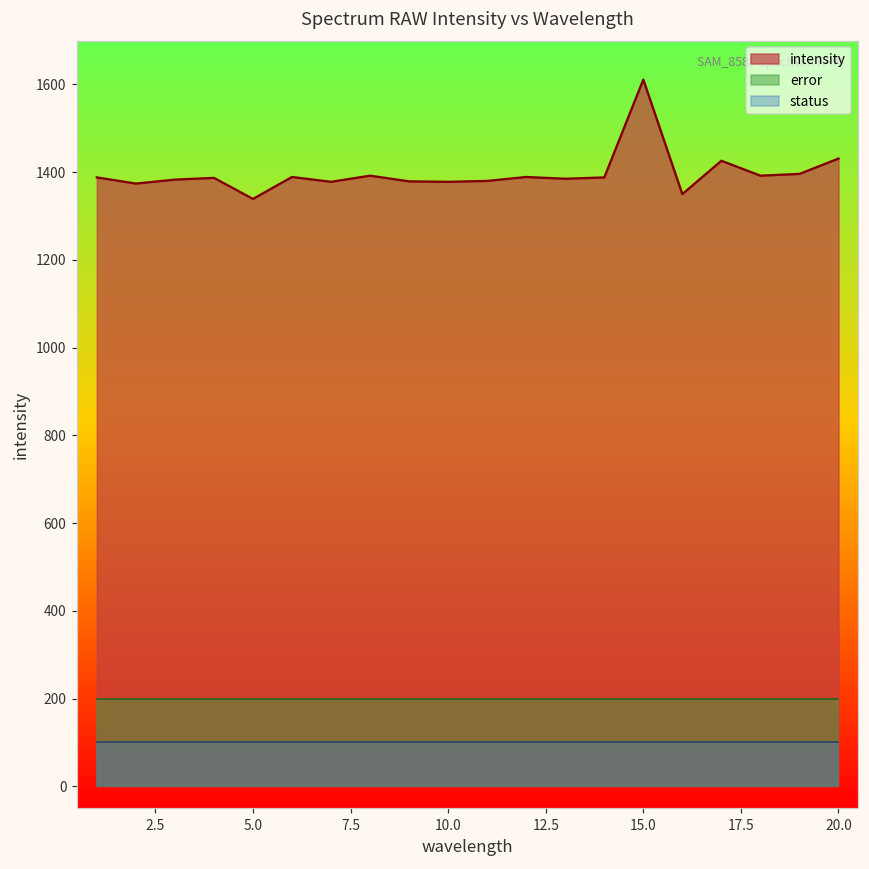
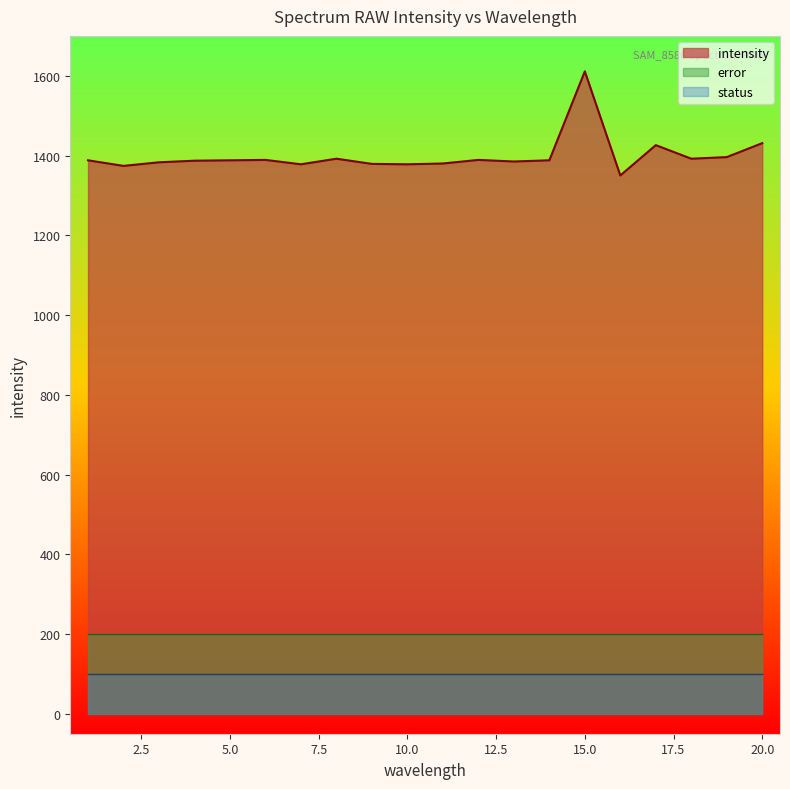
  {
    "intensity": {
-     "5.0": 1340,
+     "5.0": 1390,
      "10.0": 1380,
      "15.0": 1610,
      "20.0": 1430
    },
    "error": {
      "5.0": 200,
      "10.0": 200,
      "15.0": 200,
      "20.0": 200
    },
    "status": {
      "5.0": 100,
      "10.0": 100,
      "15.0": 100,
      "20.0": 100
    }
  }
